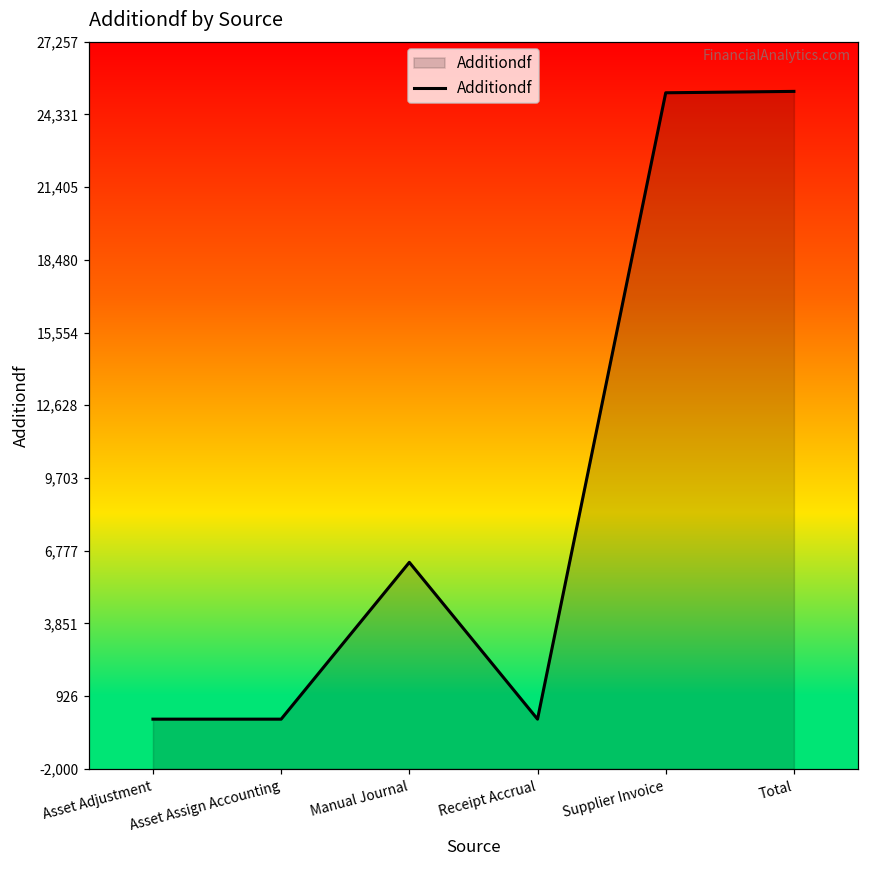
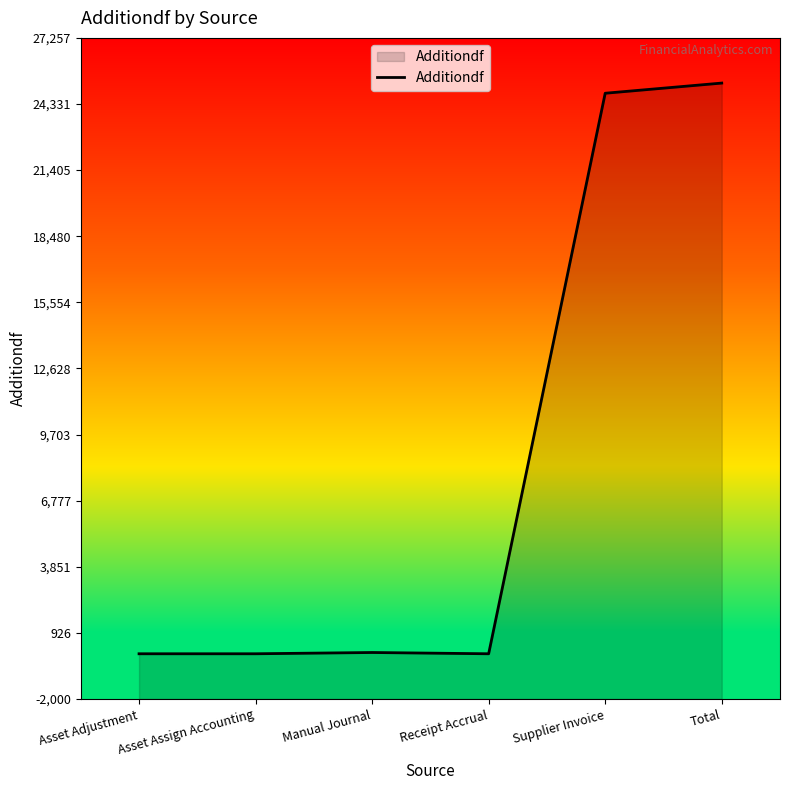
  {
    "Asset Adjustment": "0",
    "Asset Assign Accounting": "0",
-   "Manual Journal": "6,300",
+   "Manual Journal": "100",
    "Receipt Accrual": "0",
-   "Supplier Invoice": "25,200",
+   "Supplier Invoice": "24,800",
    "Total": "25,300"
  }
